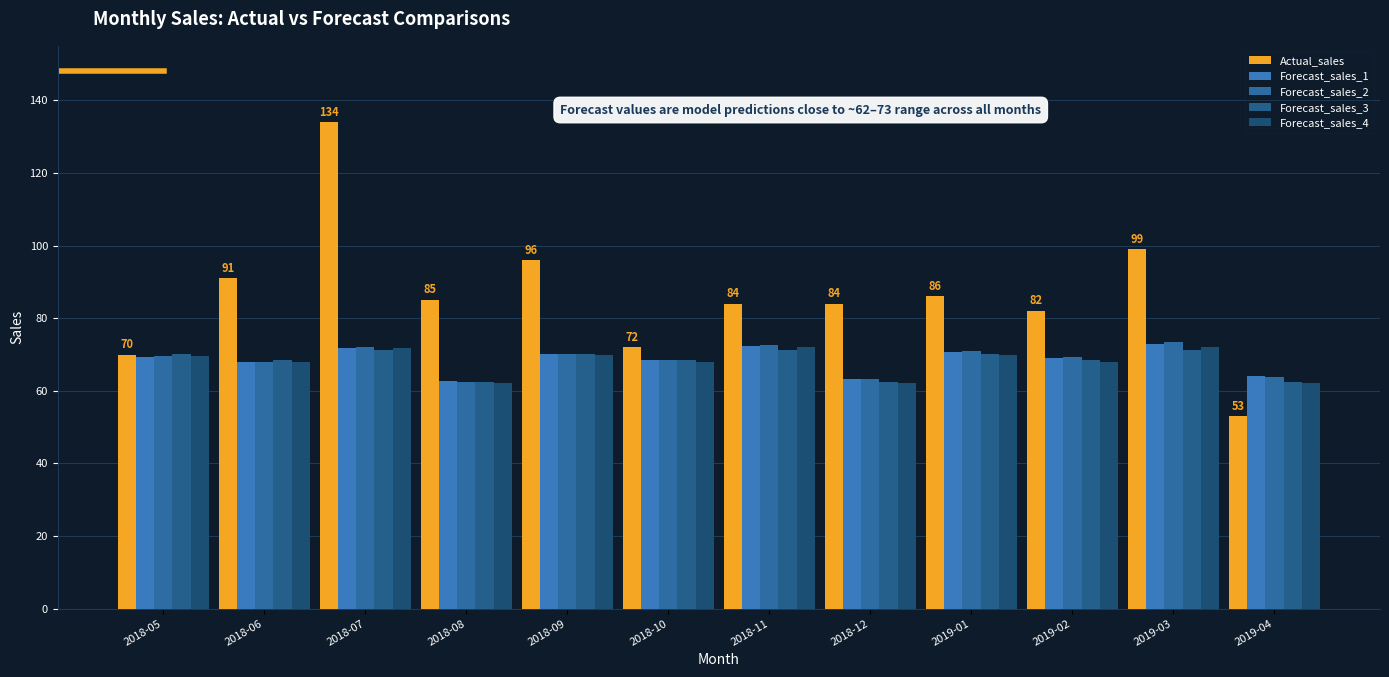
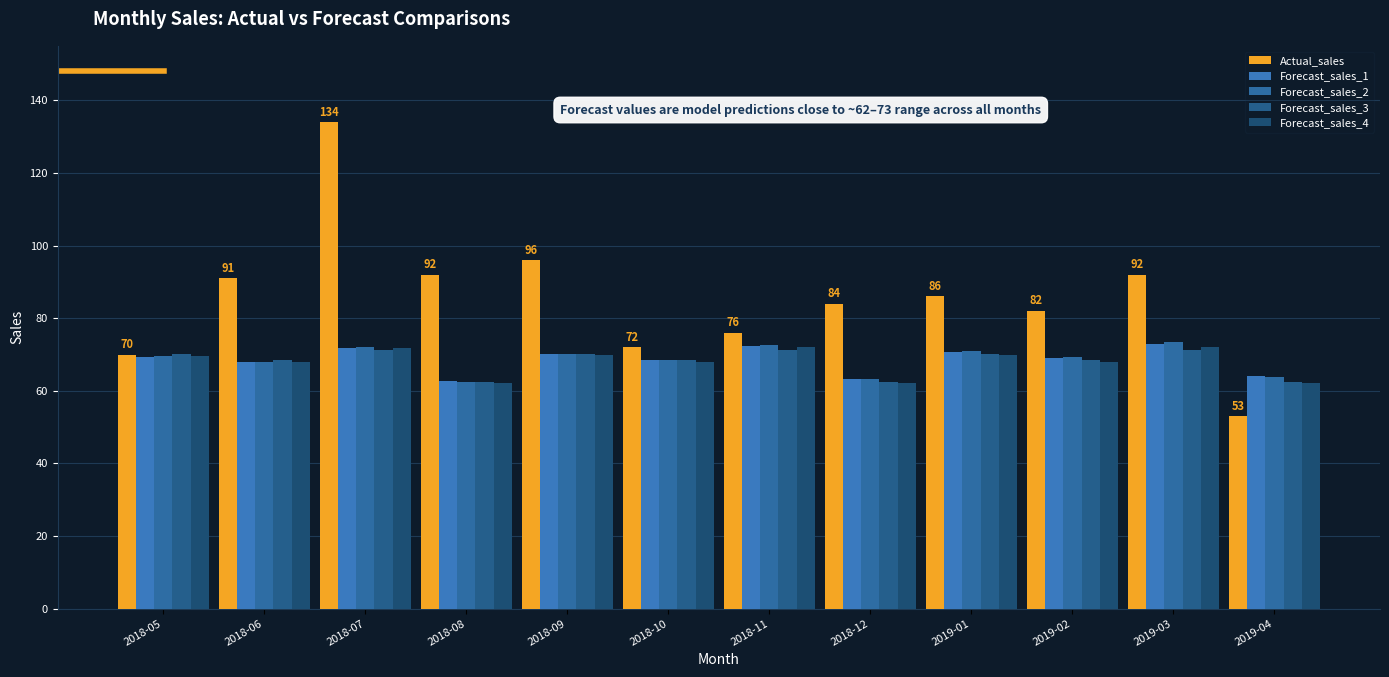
  {
    "Actual_sales": {
      "2018-05": 70,
      "2018-06": 91,
      "2018-07": 134,
-     "2018-08": 85,
+     "2018-08": 92,
      "2018-09": 96,
      "2018-10": 72,
-     "2018-11": 84,
+     "2018-11": 76,
      "2018-12": 84,
      "2019-01": 86,
      "2019-02": 82,
-     "2019-03": 99,
+     "2019-03": 92,
      "2019-04": 53
    }
  }
